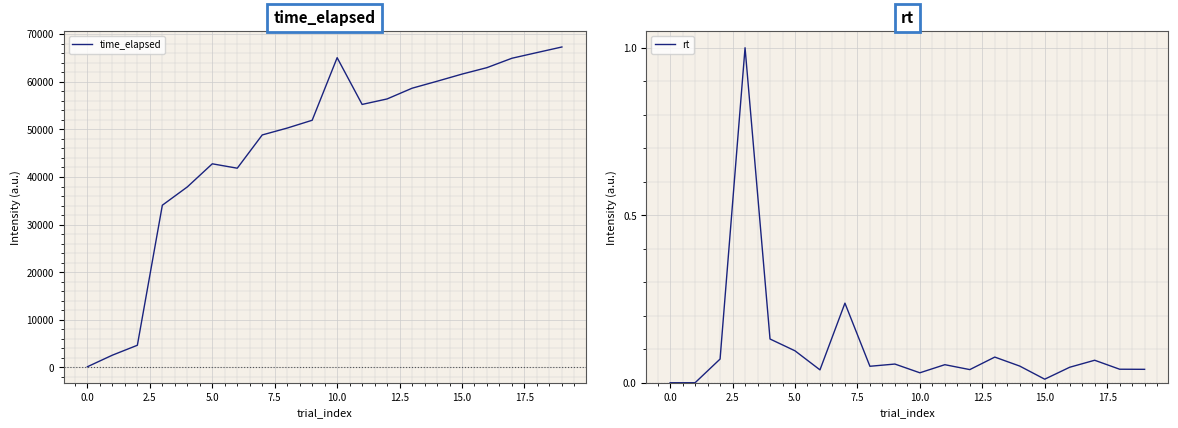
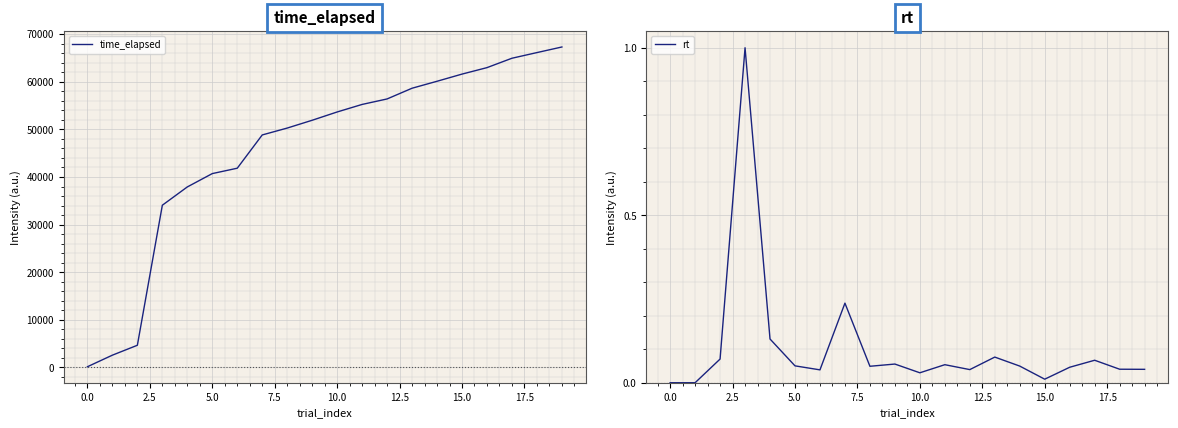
  {
    "time_elapsed": {
      "0.0": 0,
-     "5.0": 43000,
-     "10.0": 65000,
+     "5.0": 41000,
+     "10.0": 54000,
      "15.0": 62000
    },
    "rt": {
      "0.0": 0.00,
-     "5.0": 0.10,
+     "5.0": 0.05,
      "10.0": 0.03,
      "15.0": 0.01
    }
  }
